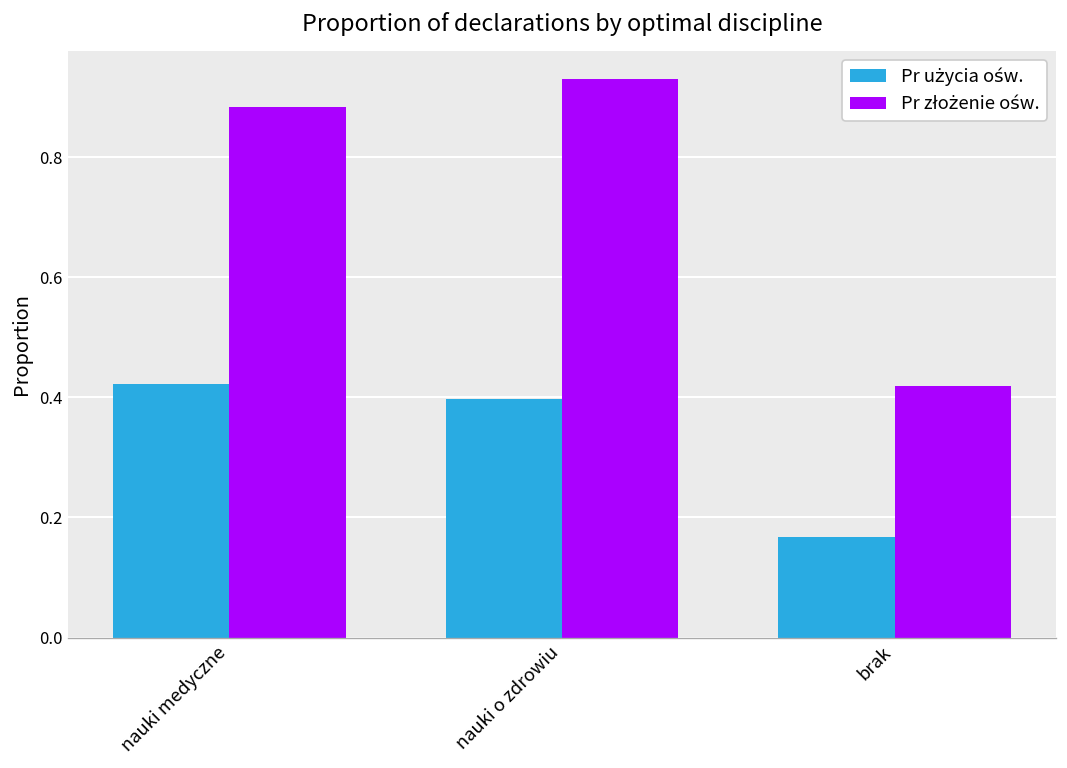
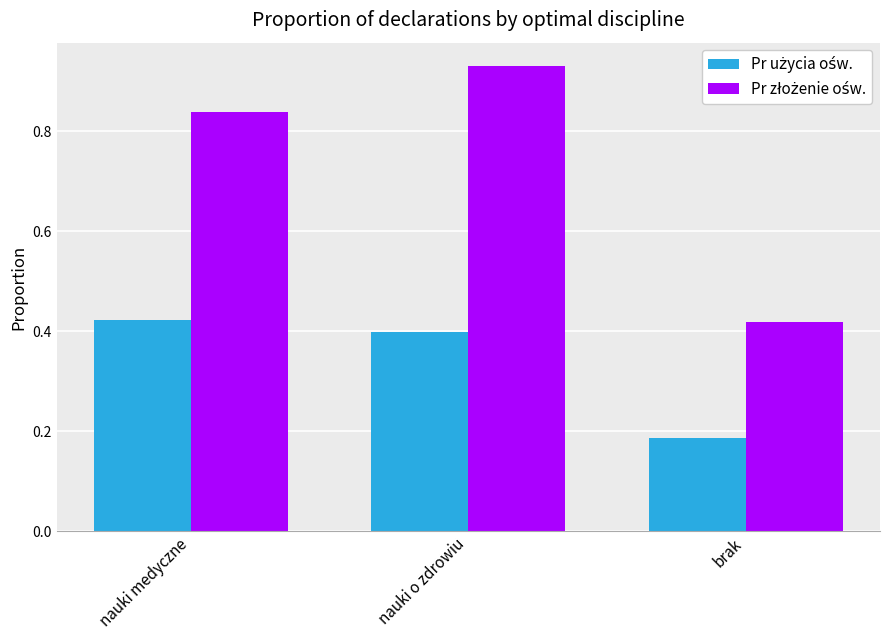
  {
    "Pr użycia ośw.": {
      "nauki medyczne": 0.42,
      "nauki o zdrowiu": 0.40,
-     "brak": 0.17
+     "brak": 0.19
    },
    "Pr złożenie ośw.": {
-     "nauki medyczne": 0.88,
+     "nauki medyczne": 0.84,
      "nauki o zdrowiu": 0.93,
      "brak": 0.42
    }
  }
